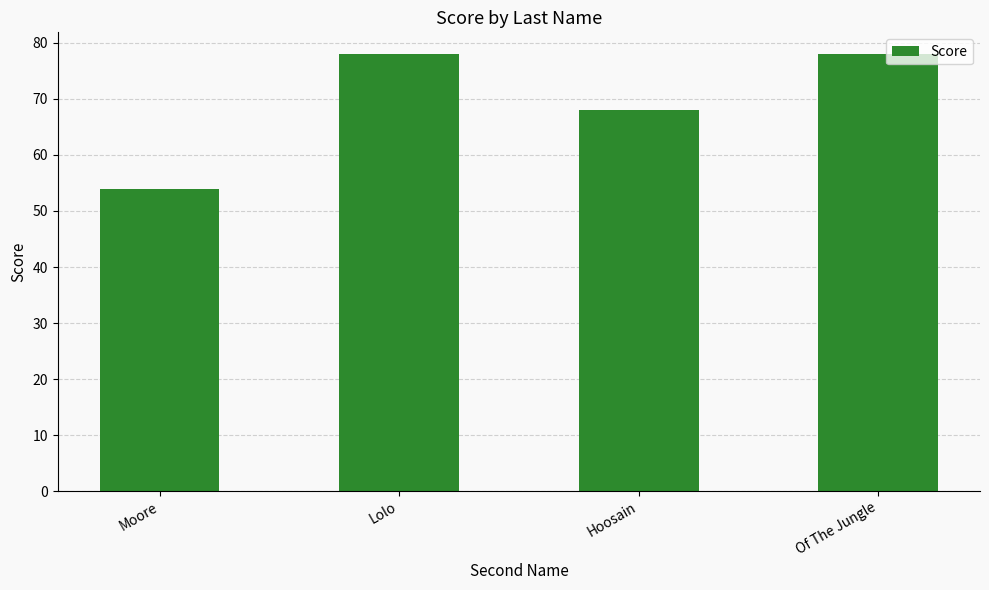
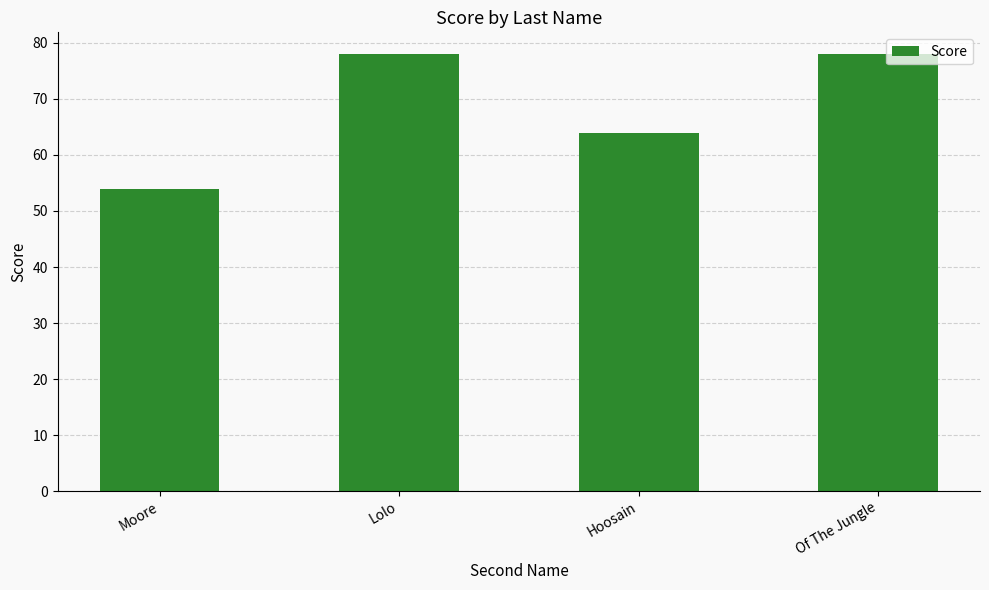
  {
    "Moore": 54,
    "Lolo": 78,
-   "Hoosain": 68,
+   "Hoosain": 64,
    "Of The Jungle": 78
  }
